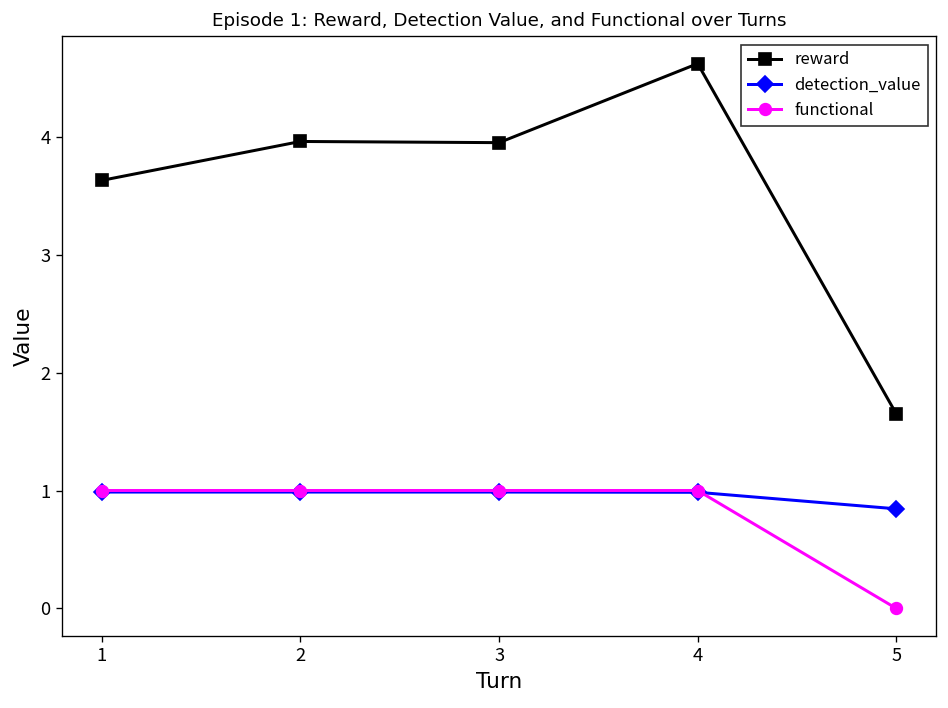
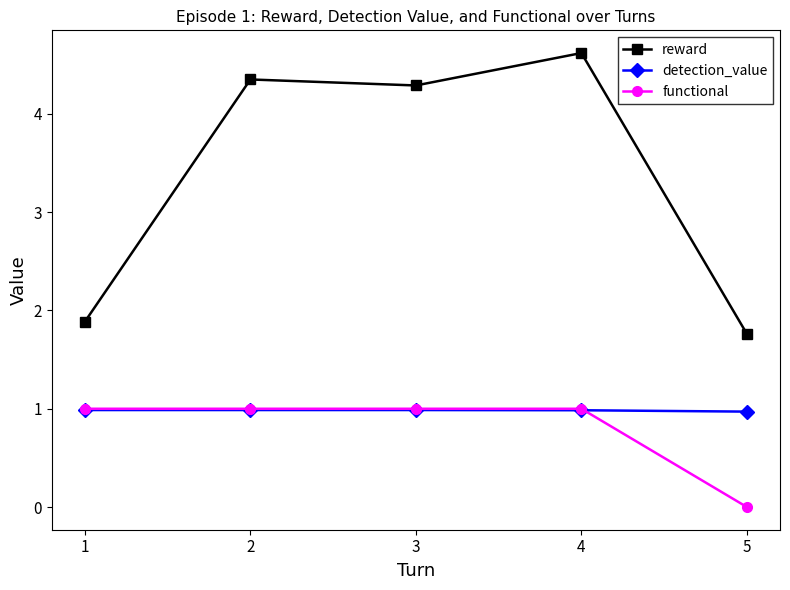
  {
    "reward": {
-     "1": 3.6,
-     "2": 4.0,
-     "3": 4.0,
+     "1": 1.9,
+     "2": 4.4,
+     "3": 4.3,
      "4": 4.6,
-     "5": 1.7
+     "5": 1.8
    },
    "detection_value": {
-     "5": 0.8
+     "5": 1.0
    },
    "functional": {
      "5": 0.0
    }
  }
